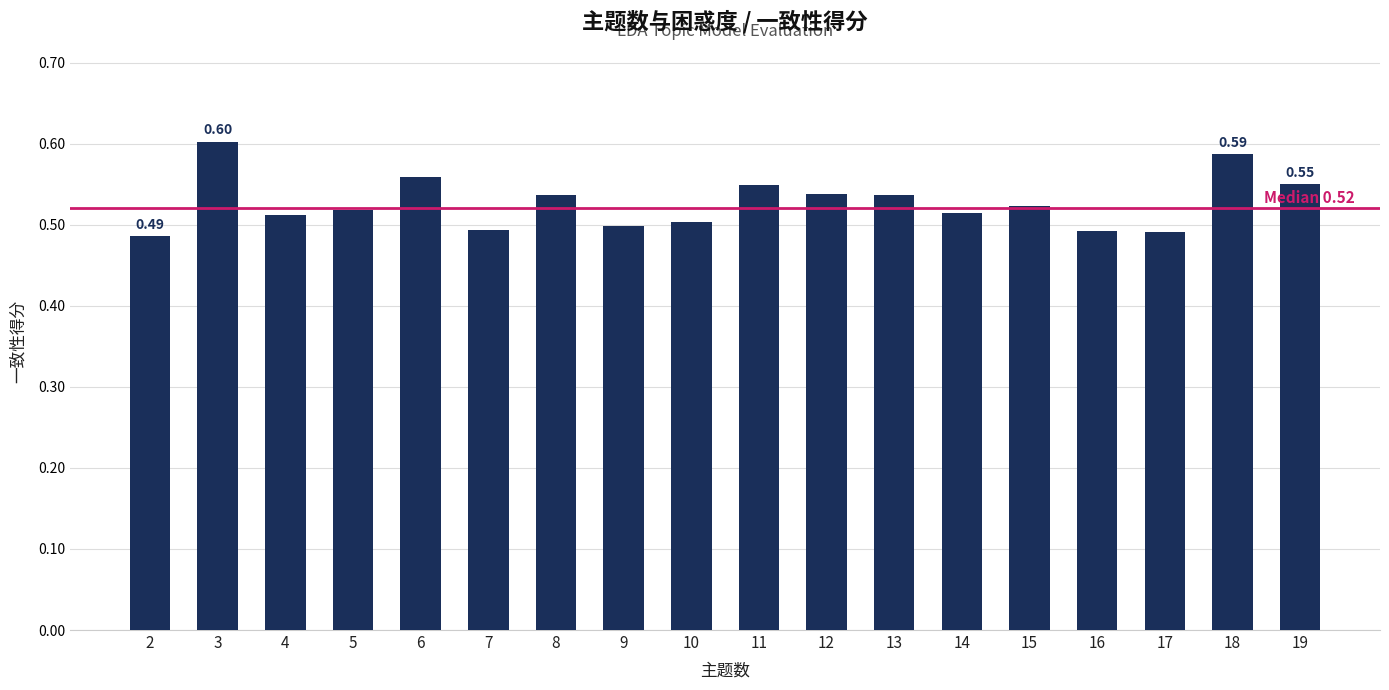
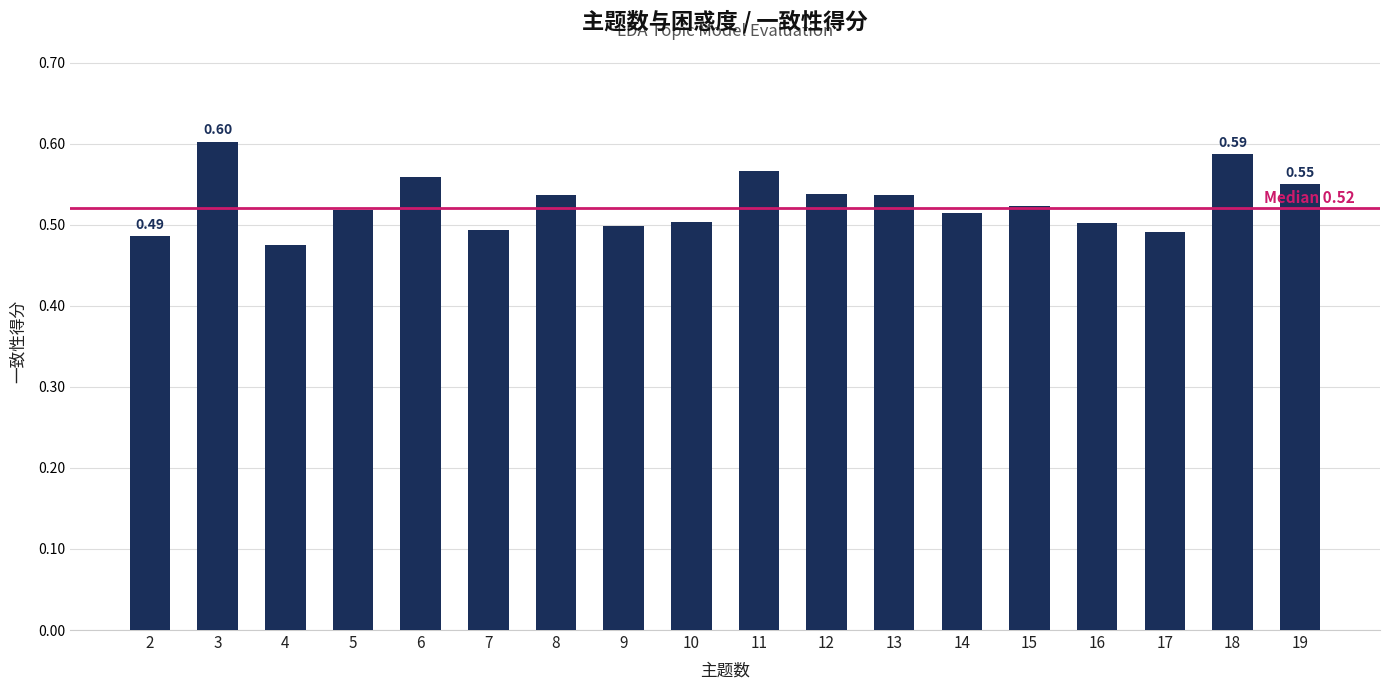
  {
-   "4": 0.51,
+   "4": 0.47,
    "5": 0.52,
    "6": 0.56,
    "7": 0.49,
    "8": 0.54,
    "9": 0.50,
    "10": 0.50,
-   "11": 0.55,
+   "11": 0.57,
    "12": 0.54,
    "13": 0.54,
    "14": 0.51,
    "15": 0.52,
-   "16": 0.49,
+   "16": 0.50,
    "17": 0.49
  }
